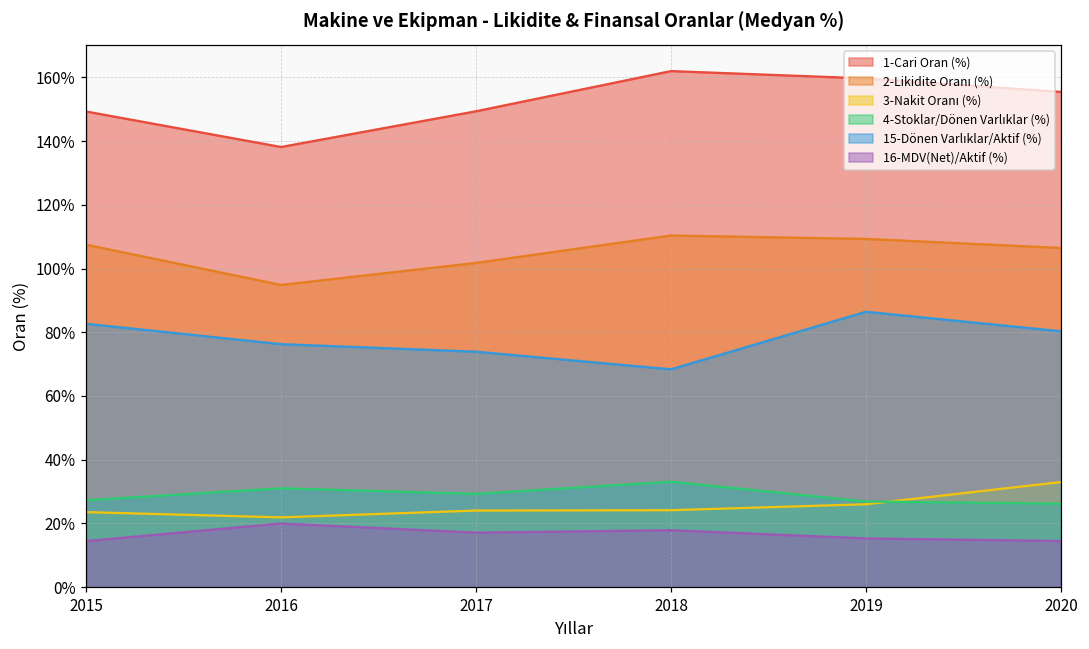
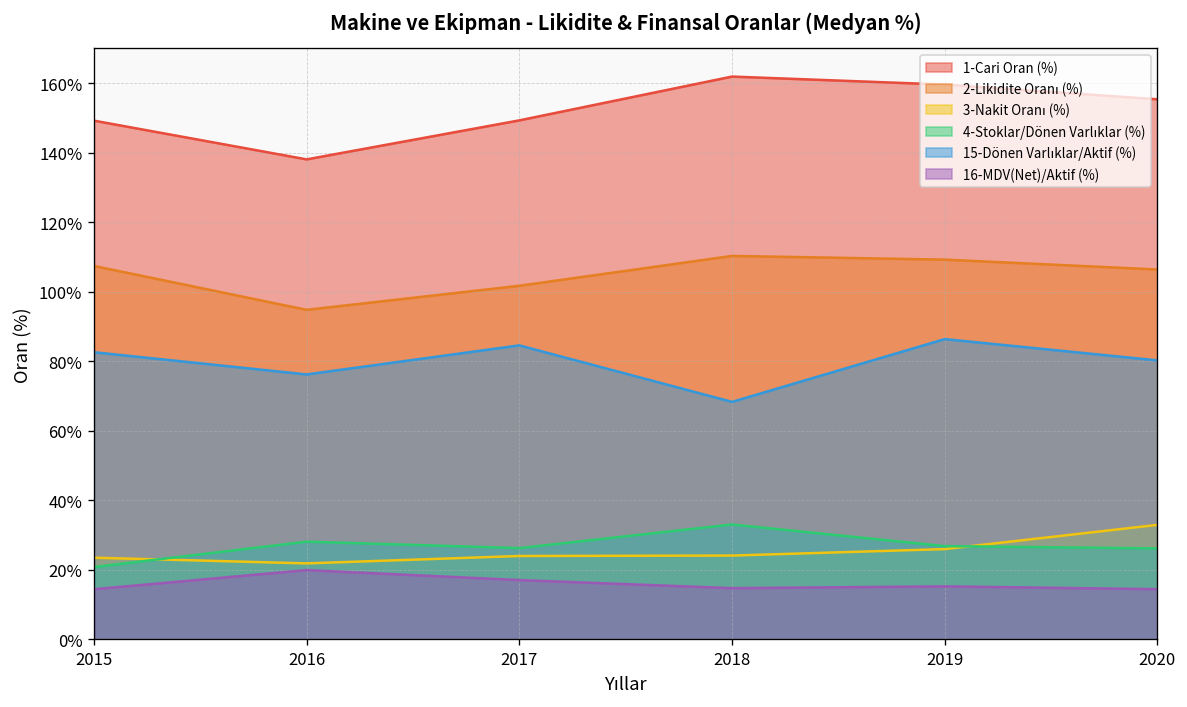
  {
    "4-Stoklar/Dönen Varlıklar (%)": {
-     "2015": "27%",
-     "2016": "31%",
-     "2017": "29%",
+     "2015": "21%",
+     "2016": "28%",
+     "2017": "26%",
      "2018": "33%",
      "2020": "26%"
    },
    "15-Dönen Varlıklar/Aktif (%)": {
      "2015": "83%",
      "2016": "76%",
-     "2017": "74%",
+     "2017": "85%",
      "2018": "68%",
      "2019": "86%",
      "2020": "80%"
    },
    "16-MDV(Net)/Aktif (%)": {
      "2015": "14%",
      "2016": "20%",
      "2017": "17%",
-     "2018": "18%",
+     "2018": "15%",
      "2019": "15%",
      "2020": "14%"
    }
  }
